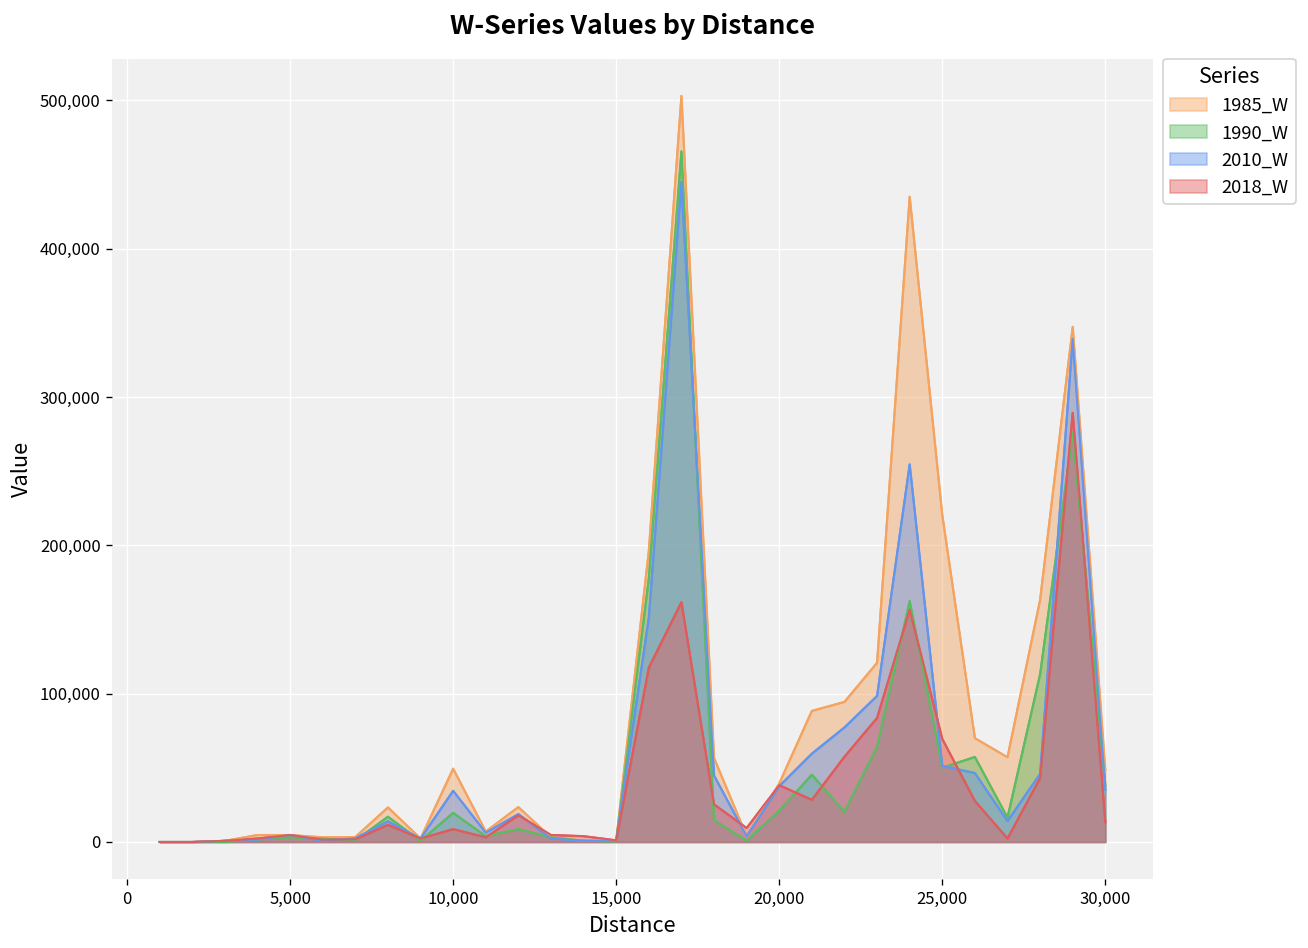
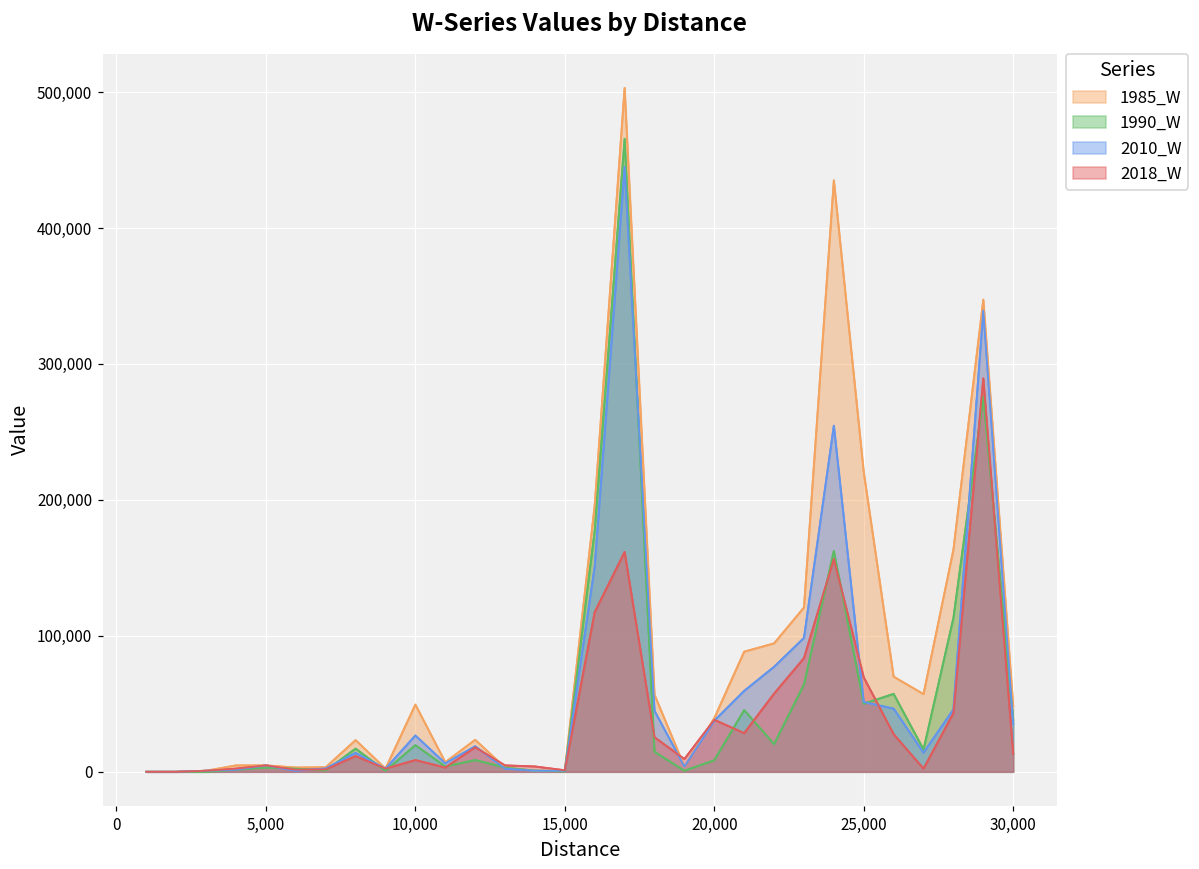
  {
    "1990_W": {
      "10,000": "20,000",
-     "20,000": "21,000",
+     "20,000": "8,000",
      "30,000": "38,000"
    },
    "2010_W": {
-     "10,000": "35,000",
+     "10,000": "27,000",
      "30,000": "35,000"
    }
  }
